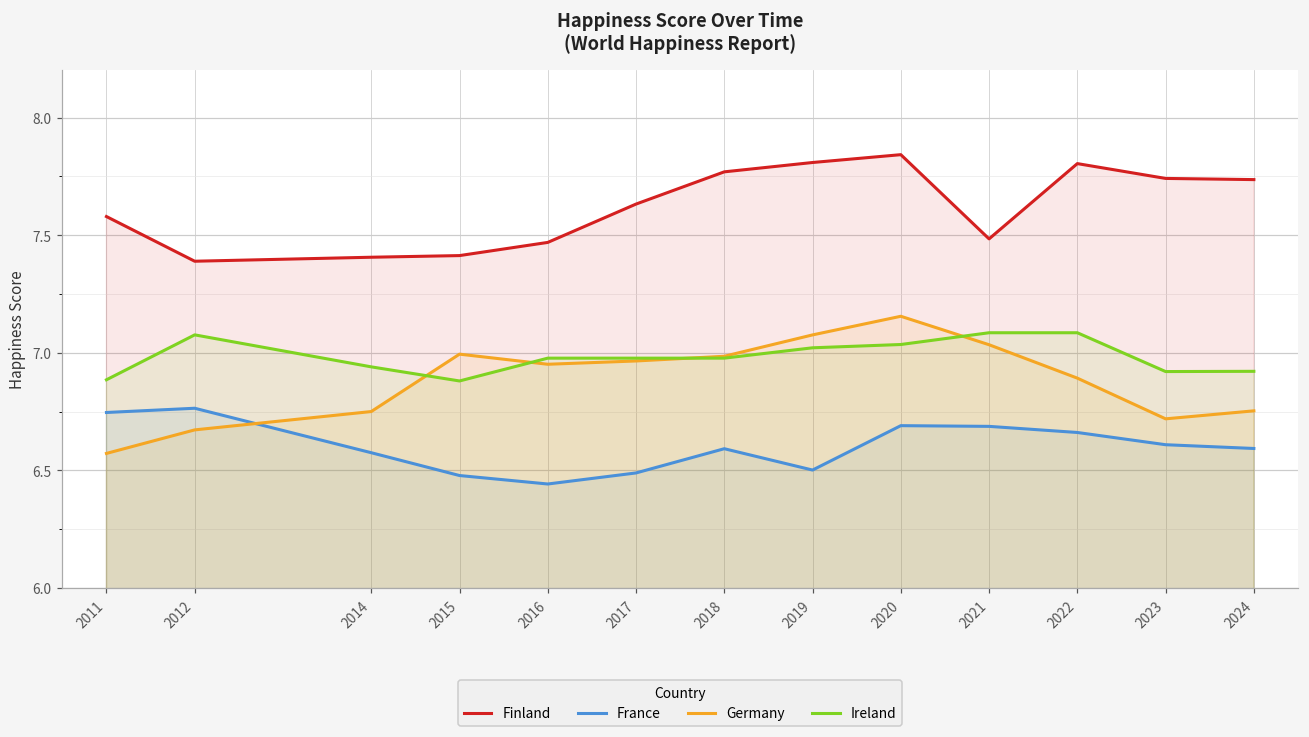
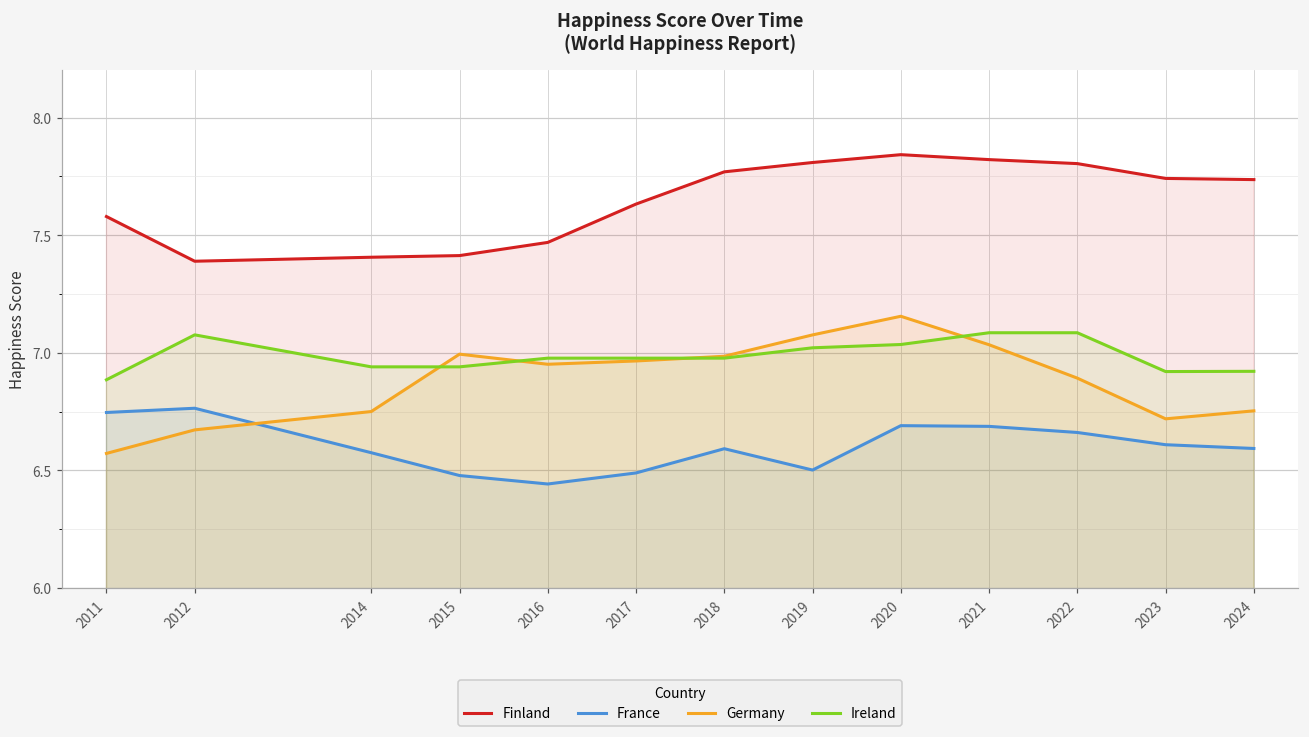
  {
    "Finland": {
      "2011": 7.58,
      "2012": 7.39,
      "2014": 7.41,
      "2015": 7.41,
      "2016": 7.47,
      "2017": 7.63,
      "2018": 7.77,
      "2019": 7.81,
      "2020": 7.84,
-     "2021": 7.48,
+     "2021": 7.82,
      "2022": 7.80,
      "2023": 7.74,
      "2024": 7.74
    },
    "France": {
      "2011": 6.75,
      "2012": 6.76,
      "2014": 6.58,
      "2015": 6.48,
      "2016": 6.44,
      "2017": 6.49,
      "2018": 6.59,
      "2019": 6.50,
      "2020": 6.69,
      "2021": 6.69,
      "2022": 6.66,
      "2023": 6.61,
      "2024": 6.59
    },
    "Germany": {
      "2011": 6.57,
      "2012": 6.67,
      "2014": 6.75,
      "2015": 6.99,
      "2016": 6.95,
      "2017": 6.97,
      "2019": 7.08,
      "2020": 7.16,
      "2021": 7.03,
      "2022": 6.89,
      "2023": 6.72,
      "2024": 6.75
    },
    "Ireland": {
      "2011": 6.89,
      "2012": 7.08,
      "2014": 6.94,
-     "2015": 6.88,
+     "2015": 6.94,
      "2016": 6.98,
      "2017": 6.98,
      "2019": 7.02,
      "2020": 7.04,
      "2021": 7.09,
      "2022": 7.09,
      "2023": 6.92,
      "2024": 6.92
    }
  }
